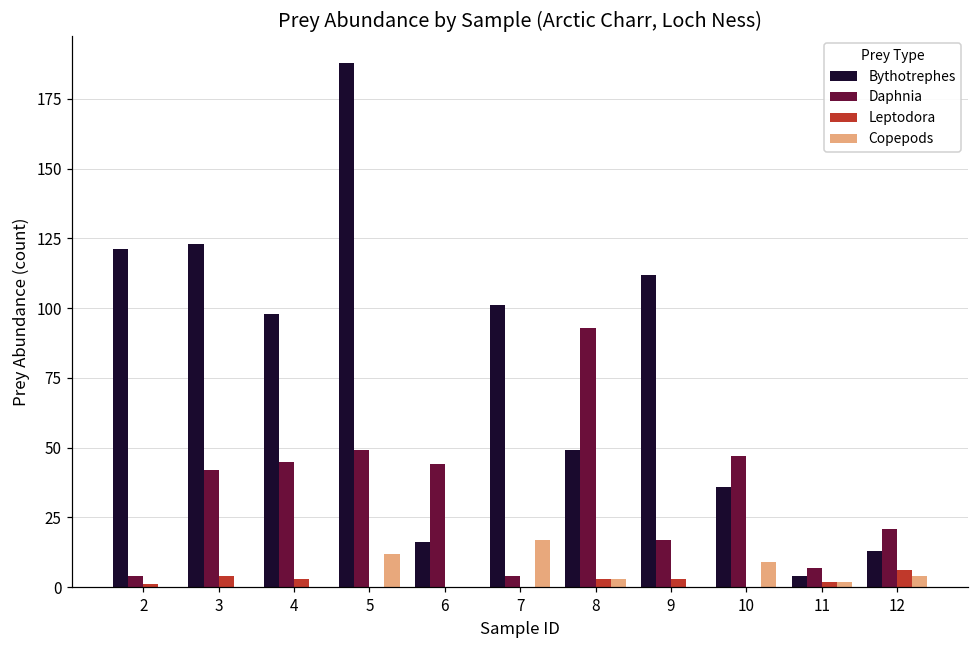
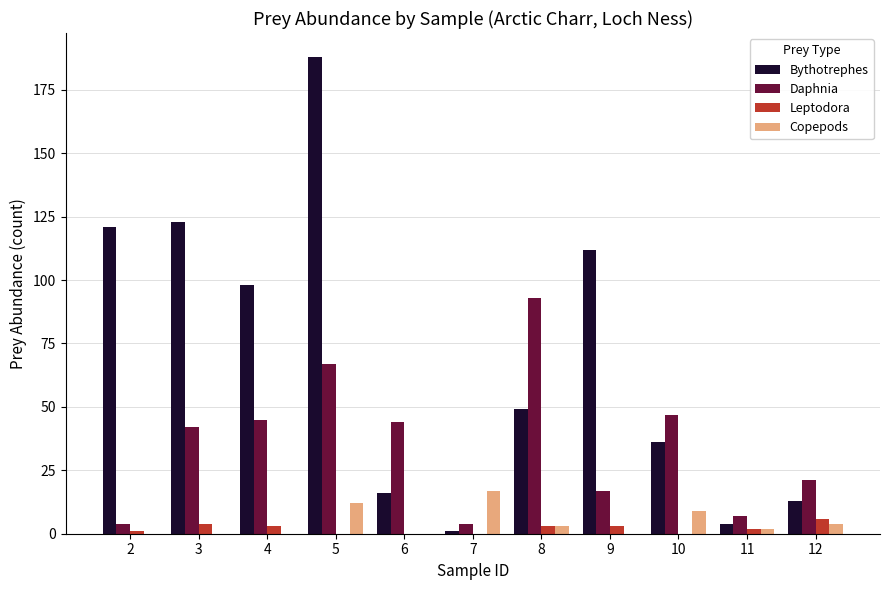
  {
    "Bythotrephes": {
      "2": 121,
      "3": 123,
      "4": 98,
      "5": 188,
      "6": 16,
-     "7": 101,
+     "7": 1,
      "8": 49,
      "9": 112,
      "10": 36,
      "11": 4,
      "12": 13
    },
    "Daphnia": {
      "2": 4,
      "3": 42,
      "4": 45,
-     "5": 49,
+     "5": 67,
      "6": 44,
      "7": 4,
      "8": 93,
      "9": 17,
      "10": 47,
      "11": 7,
      "12": 21
    },
    "Leptodora": {
      "2": 1,
      "3": 4,
      "4": 3,
      "5": 0,
      "6": 0,
      "7": 0,
      "8": 3,
      "9": 3,
      "10": 0,
      "11": 2,
      "12": 6
    },
    "Copepods": {
      "2": 0,
      "3": 0,
      "4": 0,
      "5": 12,
      "6": 0,
      "7": 17,
      "8": 3,
      "9": 0,
      "10": 9,
      "11": 2,
      "12": 4
    }
  }
